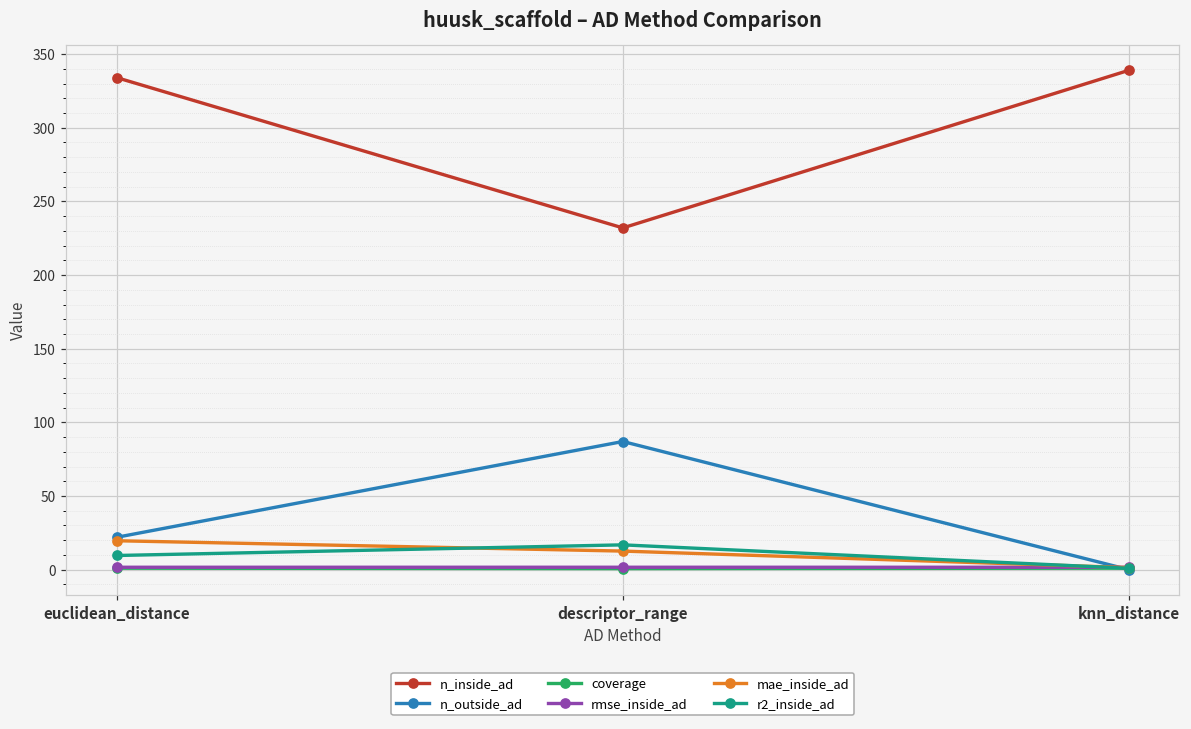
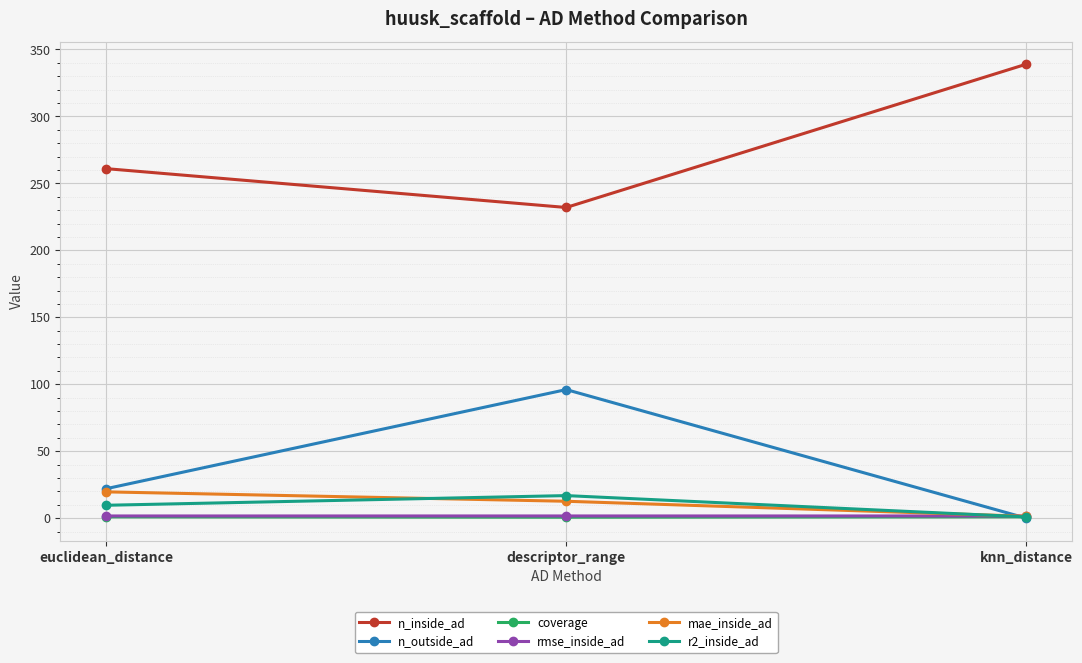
  {
    "n_inside_ad": {
-     "euclidean_distance": 334,
+     "euclidean_distance": 261,
      "descriptor_range": 232,
      "knn_distance": 339
    },
    "n_outside_ad": {
      "euclidean_distance": 22,
-     "descriptor_range": 87
+     "descriptor_range": 96
    },
    "mae_inside_ad": {
      "euclidean_distance": 20,
      "descriptor_range": 13
    }
  }
